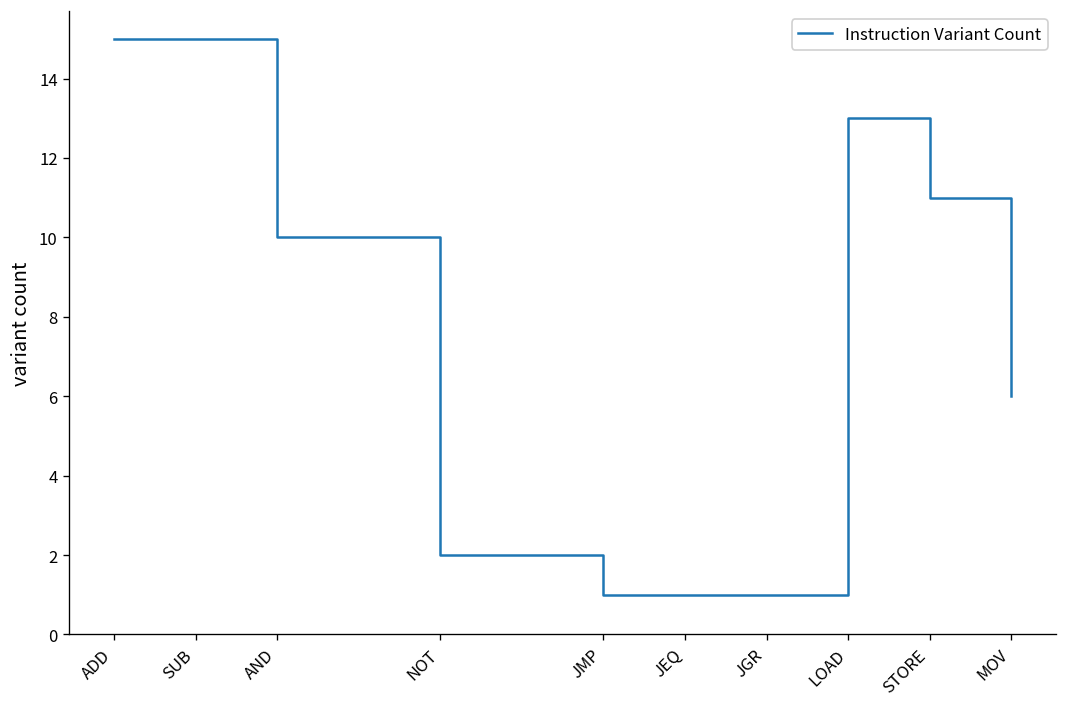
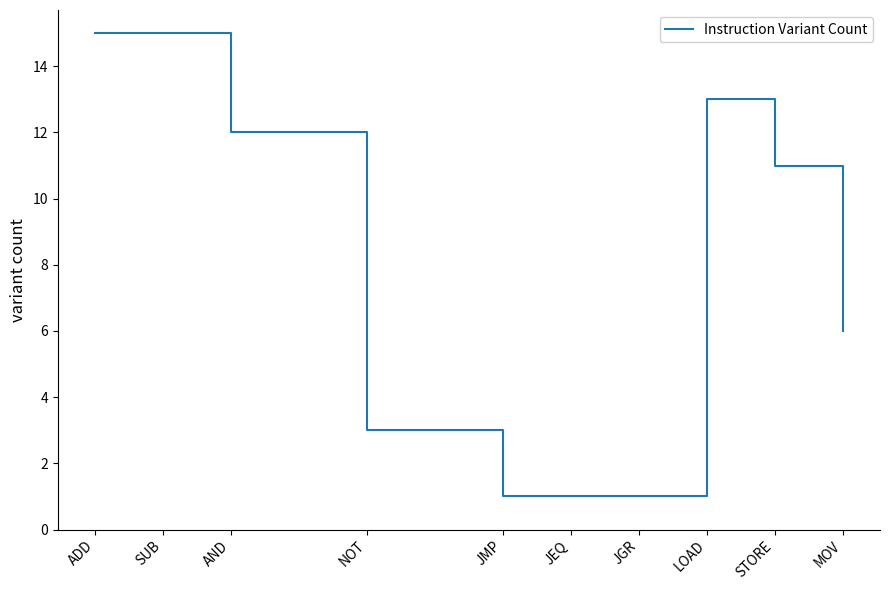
  {
    "ADD": 15,
    "SUB": 15,
-   "AND": 10,
-   "NOT": 2,
+   "AND": 12,
+   "NOT": 3,
    "JMP": 1,
    "JEQ": 1,
    "JGR": 1,
    "LOAD": 13,
    "STORE": 11,
    "MOV": 6
  }
